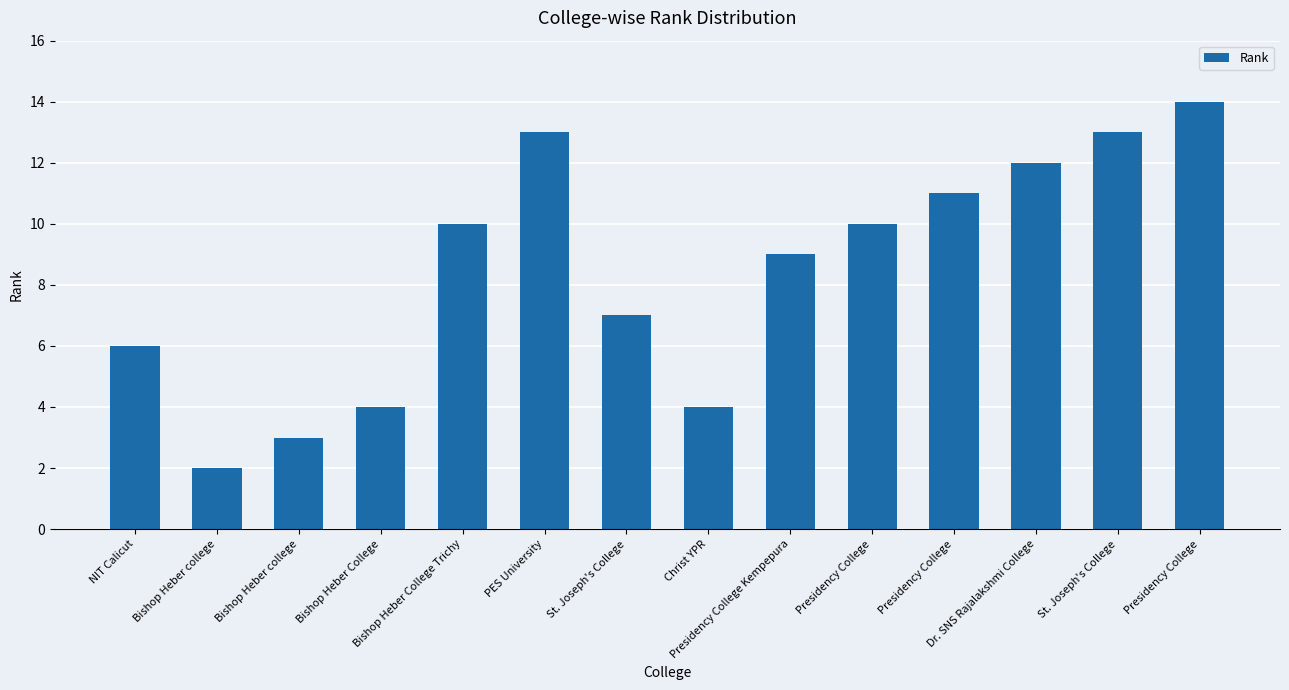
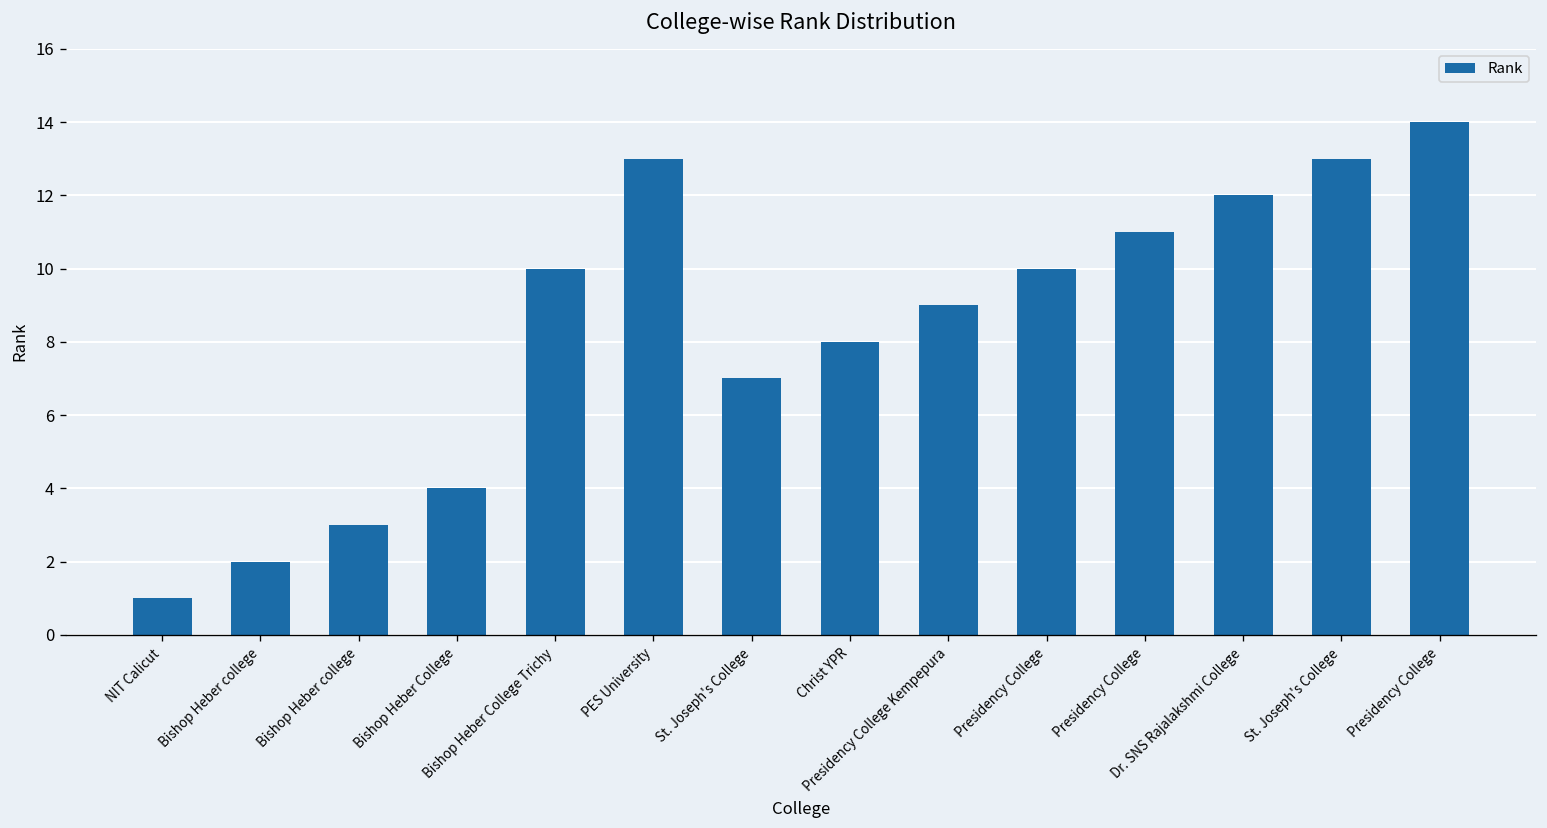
  {
-   "NIT Calicut": 6,
+   "NIT Calicut": 1,
    "Bishop Heber College": 4,
    "Bishop Heber College Trichy": 10,
    "PES University": 13,
-   "Christ YPR": 4,
+   "Christ YPR": 8,
    "Presidency College Kempepura": 9,
    "Dr. SNS Rajalakshmi College": 12
  }
